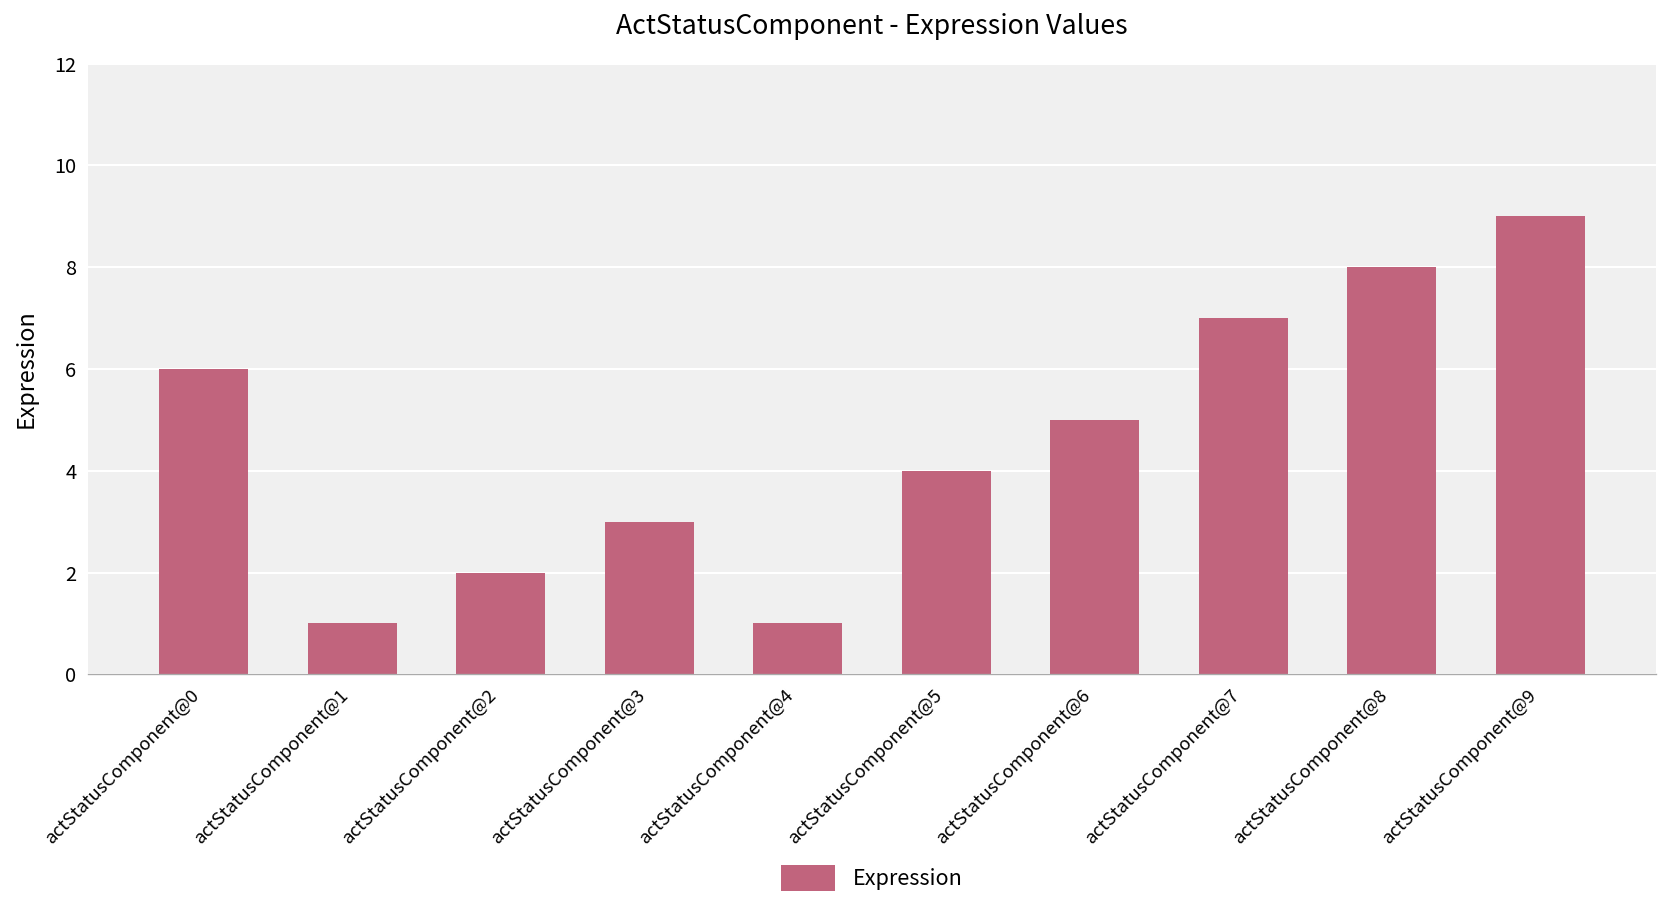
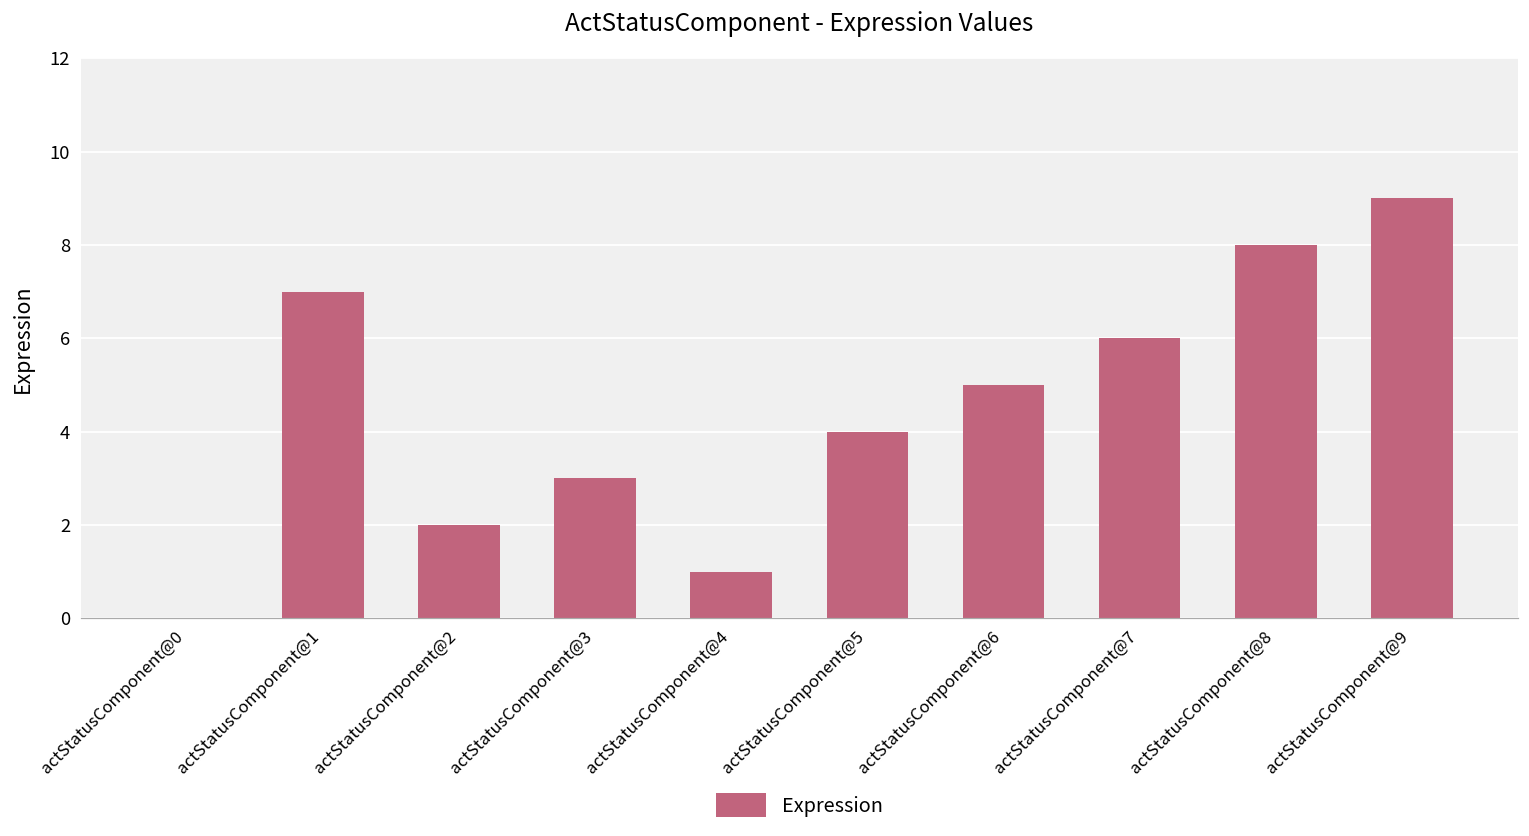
  {
-   "actStatusComponent@0": 6,
-   "actStatusComponent@1": 1,
+   "actStatusComponent@0": 0,
+   "actStatusComponent@1": 7,
    "actStatusComponent@2": 2,
    "actStatusComponent@3": 3,
    "actStatusComponent@4": 1,
    "actStatusComponent@5": 4,
    "actStatusComponent@6": 5,
-   "actStatusComponent@7": 7,
+   "actStatusComponent@7": 6,
    "actStatusComponent@8": 8,
    "actStatusComponent@9": 9
  }
